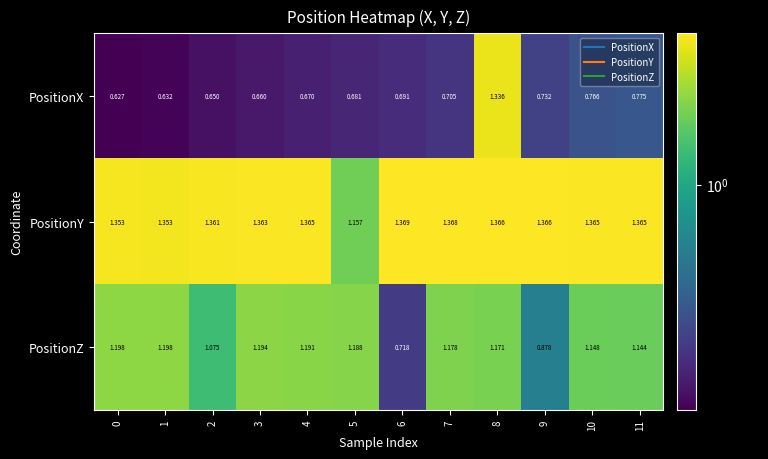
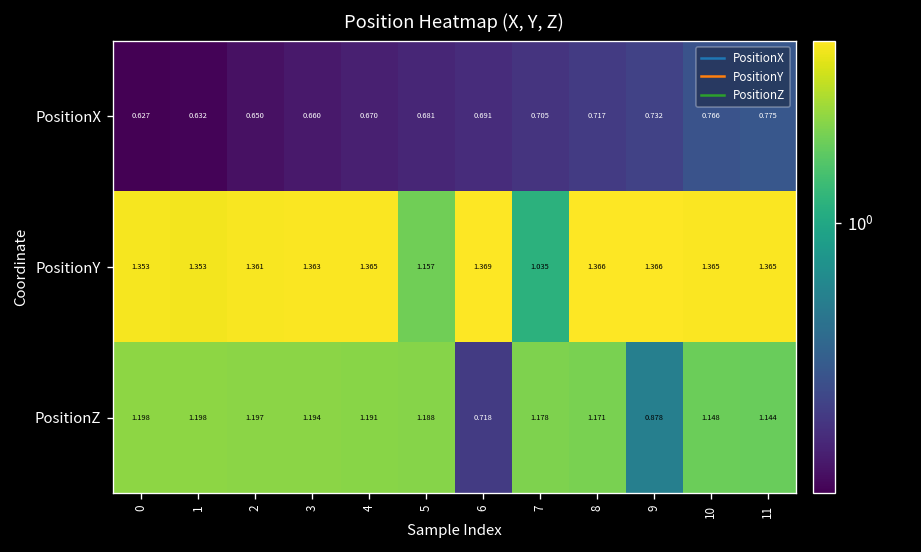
  {
    "PositionX": {
      "0": 0.627,
      "1": 0.632,
      "2": 0.650,
      "3": 0.660,
      "4": 0.670,
      "5": 0.681,
      "6": 0.691,
      "7": 0.705,
-     "8": 1.336,
+     "8": 0.717,
      "9": 0.732,
      "10": 0.766,
      "11": 0.775
    },
    "PositionY": {
      "0": 1.353,
      "1": 1.353,
      "2": 1.361,
      "3": 1.363,
      "4": 1.365,
      "5": 1.157,
      "6": 1.369,
-     "7": 1.368,
+     "7": 1.035,
      "8": 1.366,
      "9": 1.366,
      "10": 1.365,
      "11": 1.365
    },
    "PositionZ": {
      "0": 1.198,
      "1": 1.198,
-     "2": 1.075,
+     "2": 1.197,
      "3": 1.194,
      "4": 1.191,
      "5": 1.188,
      "6": 0.718,
      "7": 1.178,
      "8": 1.171,
      "9": 0.878,
      "10": 1.148,
      "11": 1.144
    }
  }
